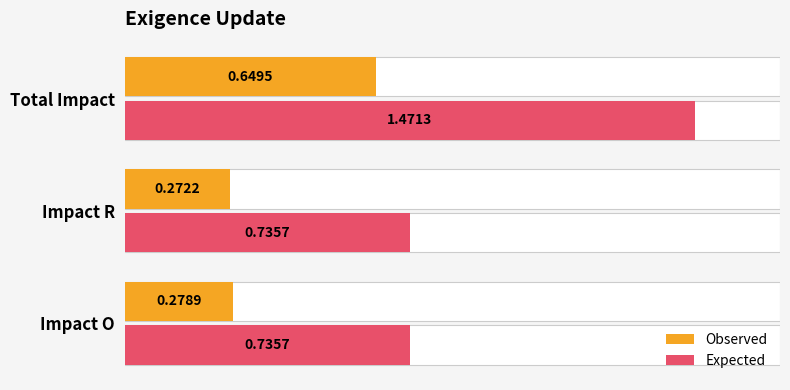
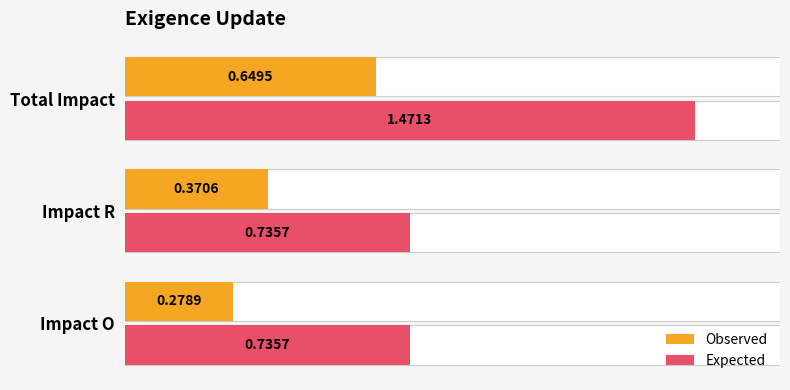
  {
    "Observed": {
-     "Impact R": 0.2722
+     "Impact R": 0.3706
    }
  }
